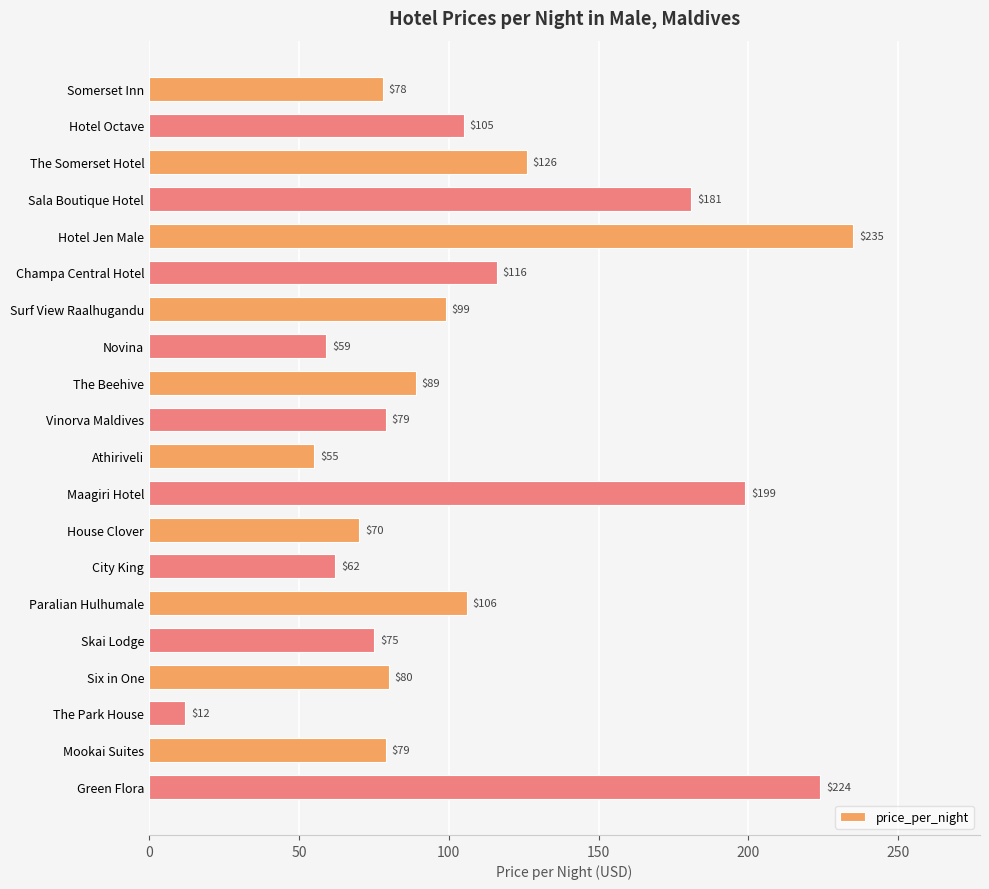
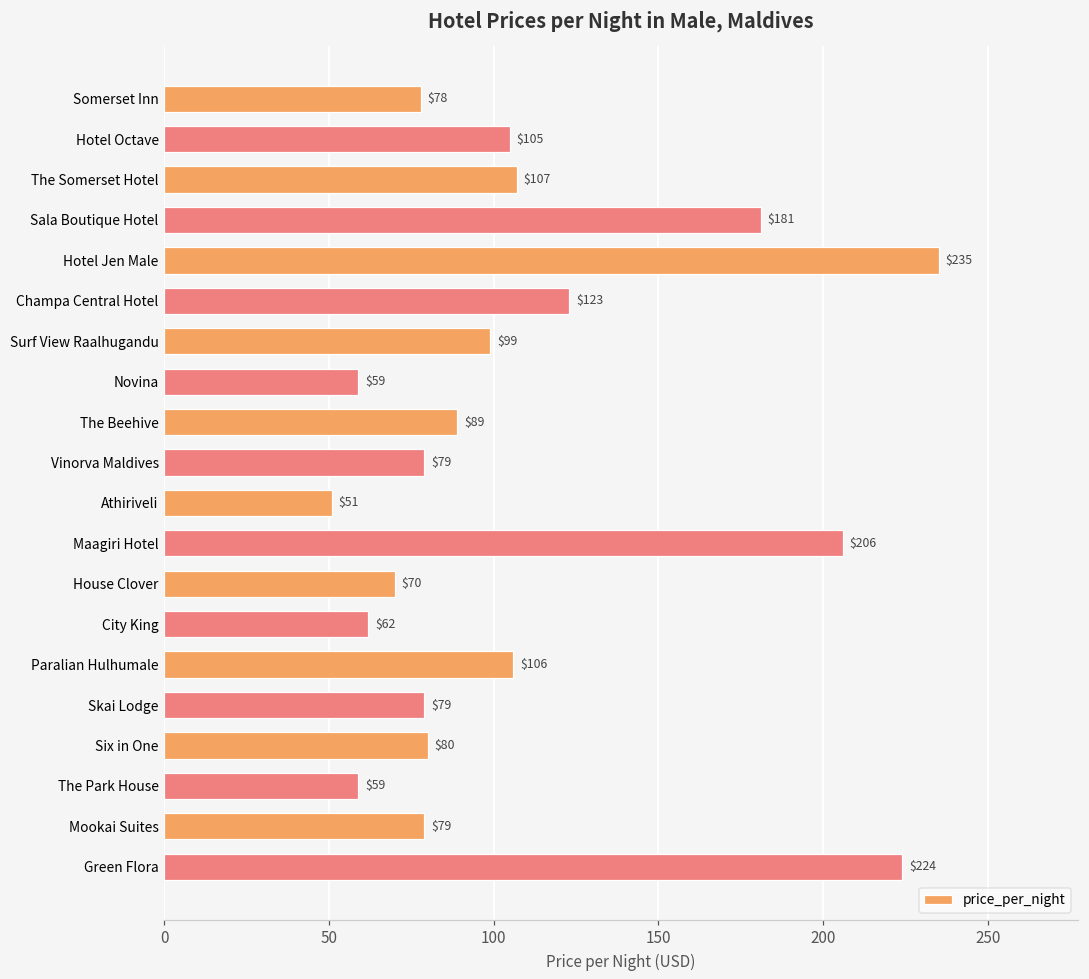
  {
    "Somerset Inn": "$78",
    "Hotel Octave": "$105",
-   "The Somerset Hotel": "$126",
+   "The Somerset Hotel": "$107",
    "Sala Boutique Hotel": "$181",
    "Hotel Jen Male": "$235",
-   "Champa Central Hotel": "$116",
+   "Champa Central Hotel": "$123",
    "Surf View Raalhugandu": "$99",
    "Novina": "$59",
    "The Beehive": "$89",
    "Vinorva Maldives": "$79",
-   "Athiriveli": "$55",
-   "Maagiri Hotel": "$199",
+   "Athiriveli": "$51",
+   "Maagiri Hotel": "$206",
    "House Clover": "$70",
    "City King": "$62",
    "Paralian Hulhumale": "$106",
-   "Skai Lodge": "$75",
+   "Skai Lodge": "$79",
    "Six in One": "$80",
-   "The Park House": "$12",
+   "The Park House": "$59",
    "Mookai Suites": "$79",
    "Green Flora": "$224"
  }
